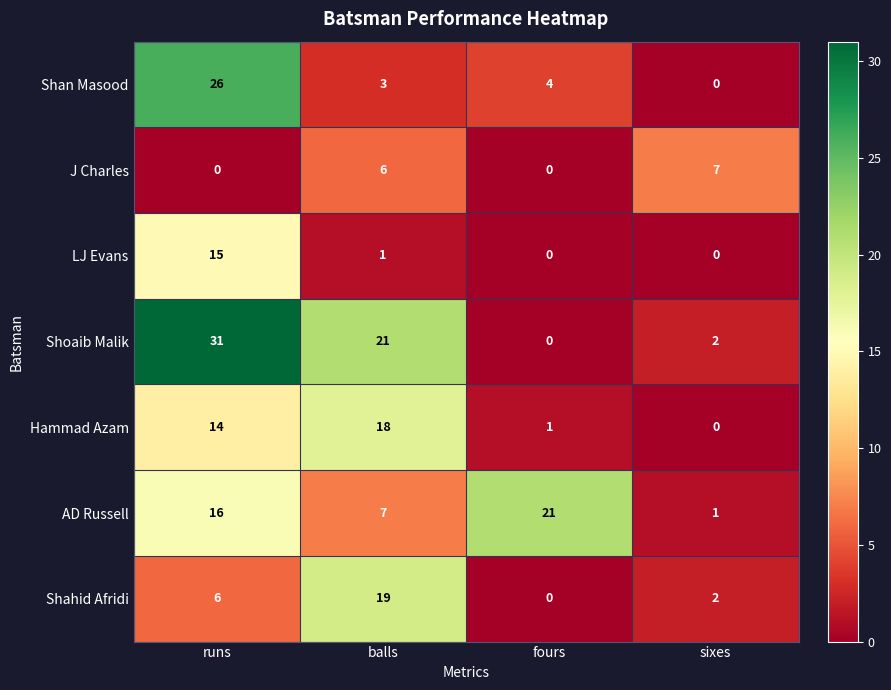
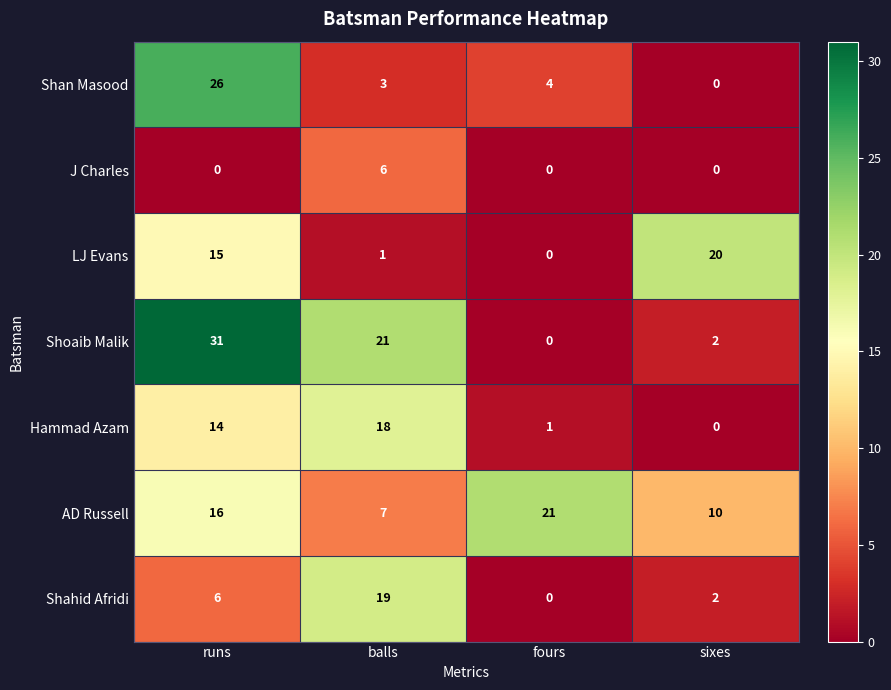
  {
    "Shan Masood": {
      "runs": 26,
      "balls": 3,
      "fours": 4,
      "sixes": 0
    },
    "J Charles": {
      "runs": 0,
      "balls": 6,
      "fours": 0,
-     "sixes": 7
+     "sixes": 0
    },
    "LJ Evans": {
      "runs": 15,
      "balls": 1,
      "fours": 0,
-     "sixes": 0
+     "sixes": 20
    },
    "Shoaib Malik": {
      "runs": 31,
      "balls": 21,
      "fours": 0,
      "sixes": 2
    },
    "Hammad Azam": {
      "runs": 14,
      "balls": 18,
      "fours": 1,
      "sixes": 0
    },
    "AD Russell": {
      "runs": 16,
      "balls": 7,
      "fours": 21,
-     "sixes": 1
+     "sixes": 10
    },
    "Shahid Afridi": {
      "runs": 6,
      "balls": 19,
      "fours": 0,
      "sixes": 2
    }
  }
